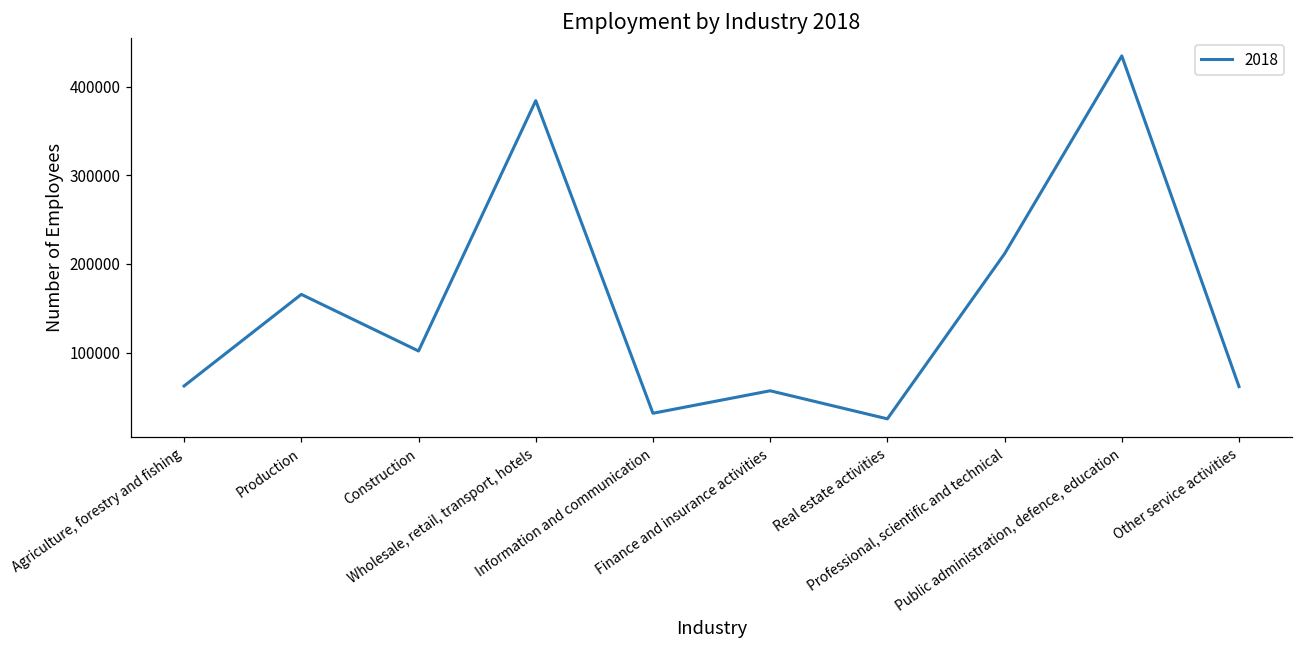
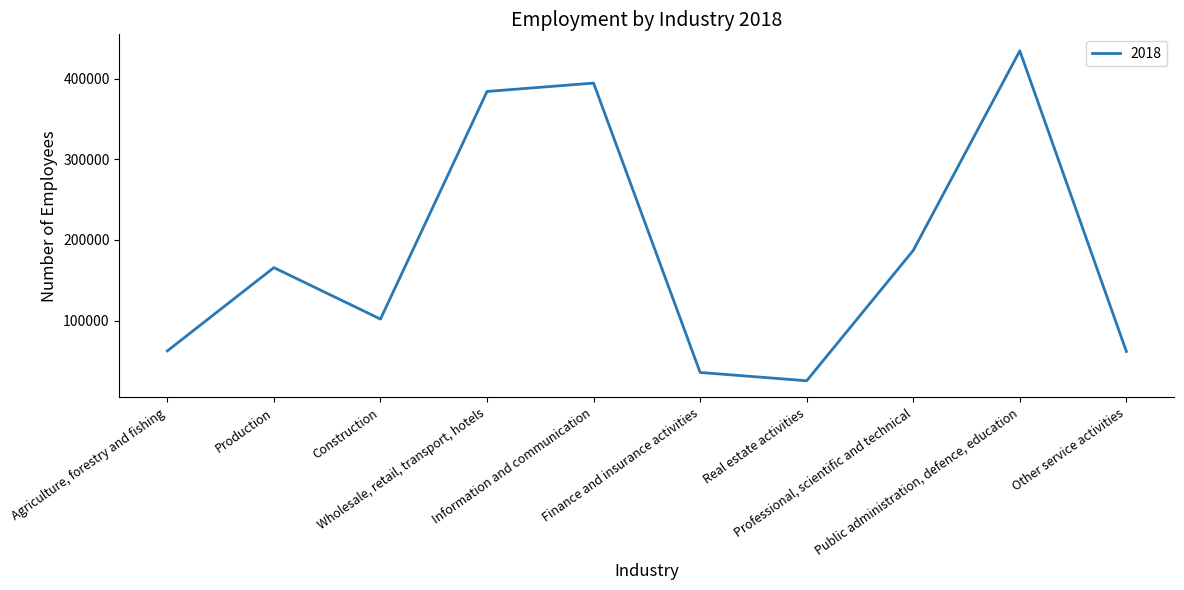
  {
    "Agriculture, forestry and fishing": 60000,
    "Production": 170000,
    "Construction": 100000,
    "Wholesale, retail, transport, hotels": 380000,
-   "Information and communication": 30000,
-   "Finance and insurance activities": 60000,
+   "Information and communication": 390000,
+   "Finance and insurance activities": 40000,
    "Real estate activities": 30000,
-   "Professional, scientific and technical": 210000,
+   "Professional, scientific and technical": 190000,
    "Public administration, defence, education": 430000,
    "Other service activities": 60000
  }
